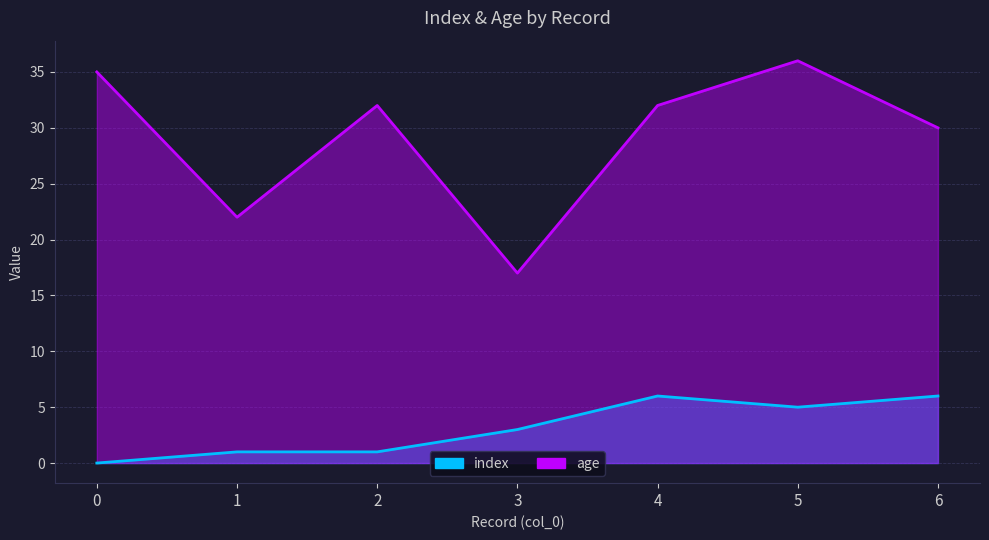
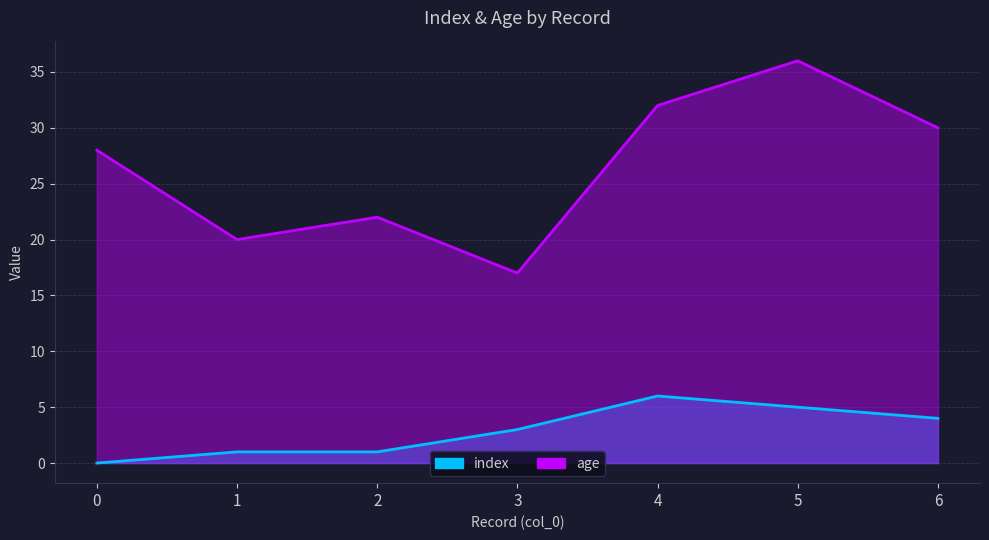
  {
    "index": {
      "0": 0,
      "1": 1,
      "2": 1,
      "3": 3,
      "4": 6,
      "5": 5,
-     "6": 6
+     "6": 4
    },
    "age": {
-     "0": 35,
-     "1": 22,
-     "2": 32,
+     "0": 28,
+     "1": 20,
+     "2": 22,
      "3": 17,
      "4": 32,
      "5": 36,
      "6": 30
    }
  }
